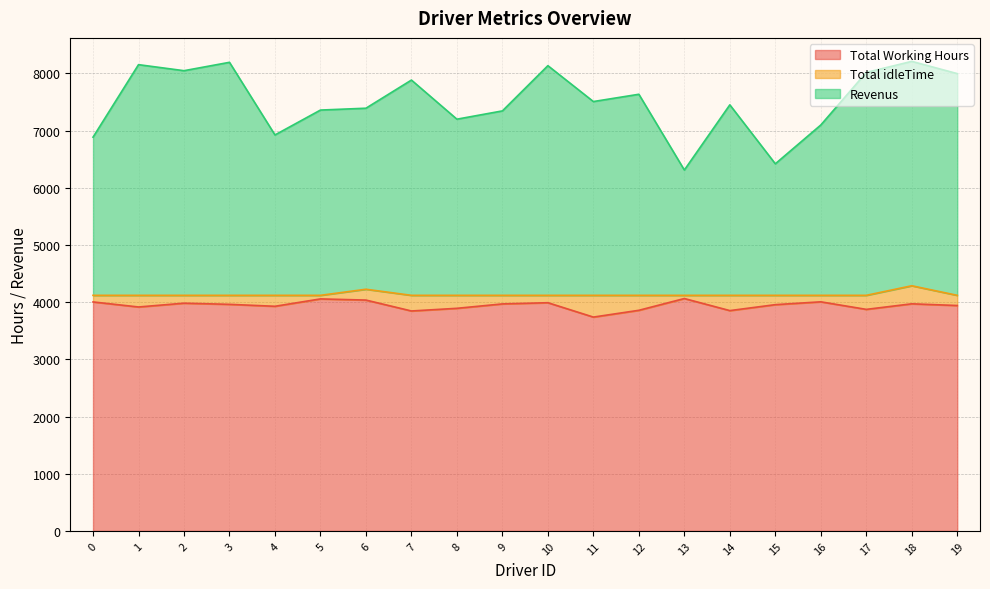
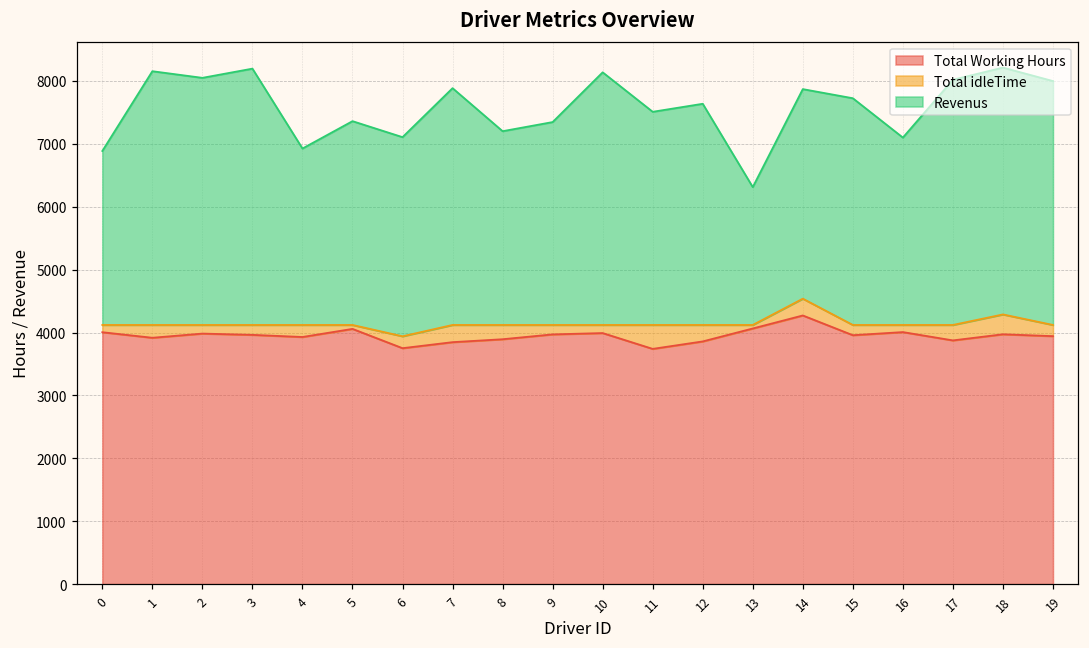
  {
    "Total Working Hours": {
      "0": 4000,
      "1": 3900,
      "2": 4000,
      "3": 4000,
      "4": 3900,
      "5": 4100,
-     "6": 4000,
+     "6": 3800,
      "7": 3800,
      "8": 3900,
      "9": 4000,
      "10": 4000,
      "11": 3700,
      "12": 3900,
      "13": 4100,
-     "14": 3900,
+     "14": 4300,
      "15": 4000,
      "16": 4000,
      "17": 3900,
      "18": 4000,
      "19": 3900
    },
    "Total idleTime": {
      "6": 200,
      "14": 300
    },
    "Revenus": {
      "6": 3200,
      "14": 3300,
-     "15": 6400
+     "15": 7700
    }
  }
